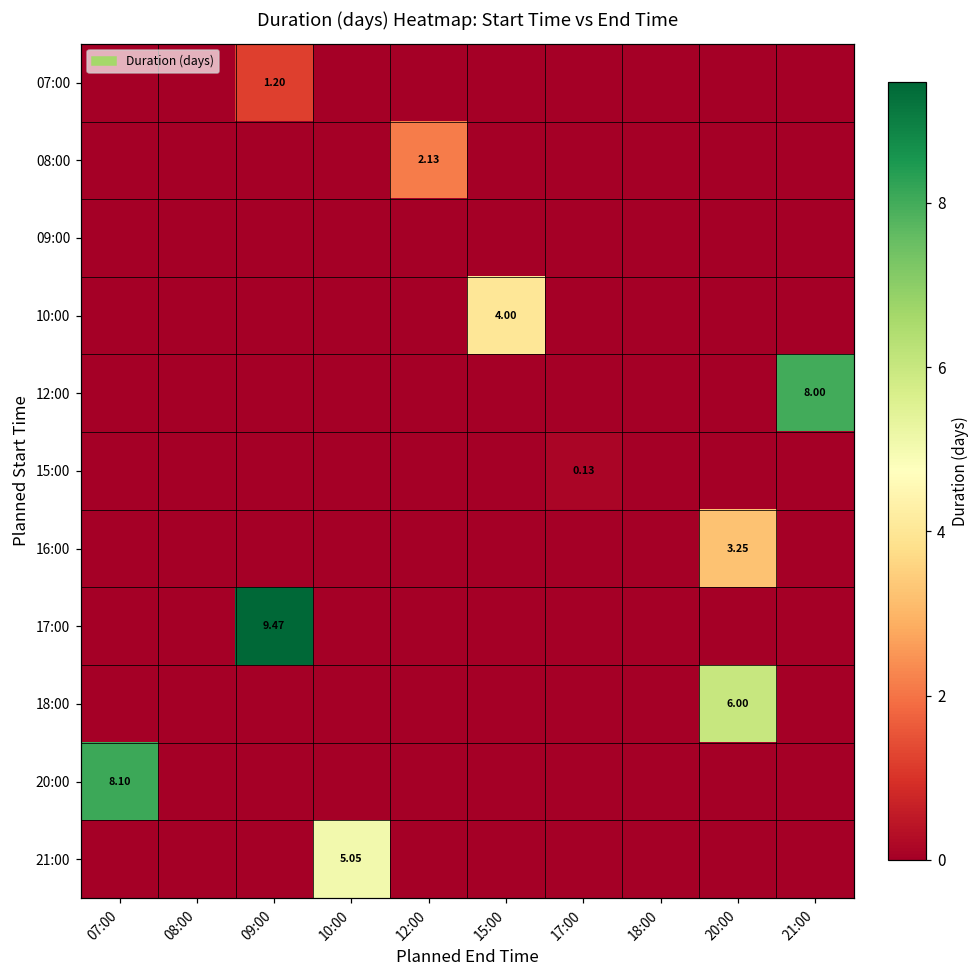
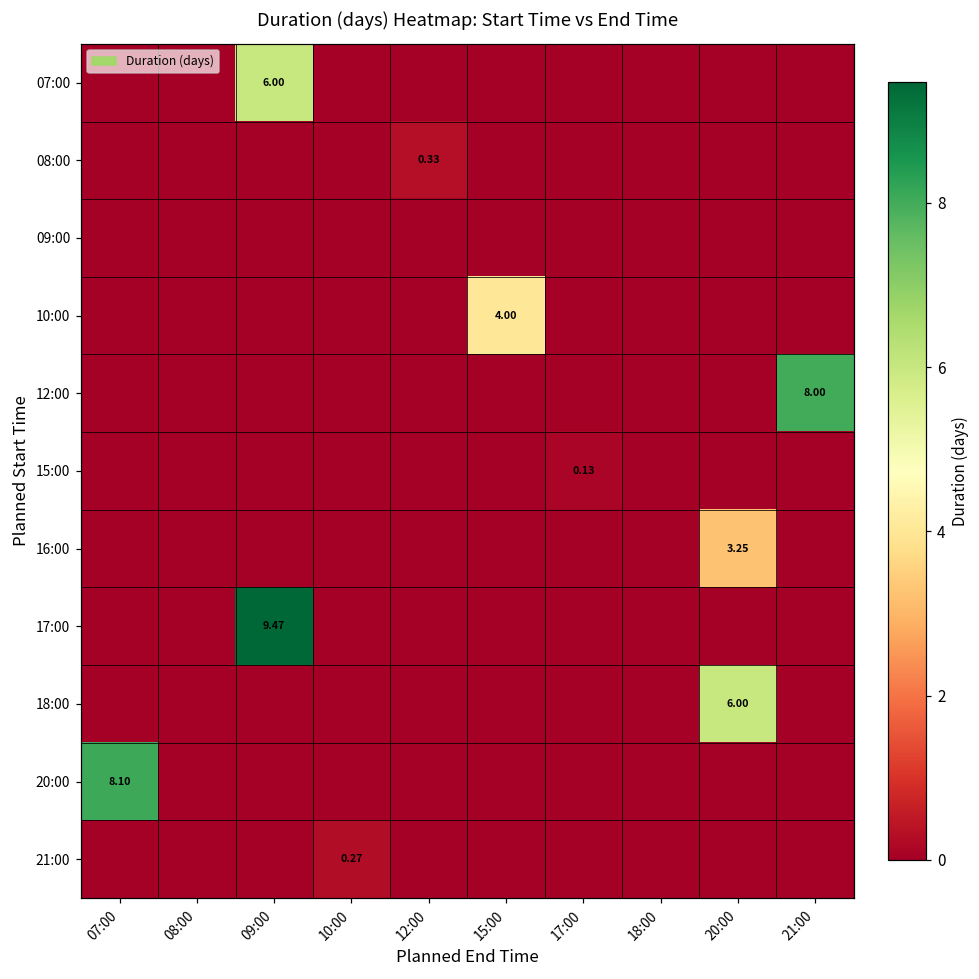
  {
    "07:00": {
-     "09:00": 1.20
+     "09:00": 6.00
    },
    "08:00": {
-     "12:00": 2.13
+     "12:00": 0.33
    },
    "10:00": {
      "15:00": 4.00
    },
    "12:00": {
      "21:00": 8.00
    },
    "15:00": {
      "17:00": 0.13
    },
    "16:00": {
      "20:00": 3.25
    },
    "17:00": {
      "09:00": 9.47
    },
    "18:00": {
      "20:00": 6.00
    },
    "20:00": {
      "07:00": 8.10
    },
    "21:00": {
-     "10:00": 5.05
+     "10:00": 0.27
    }
  }
